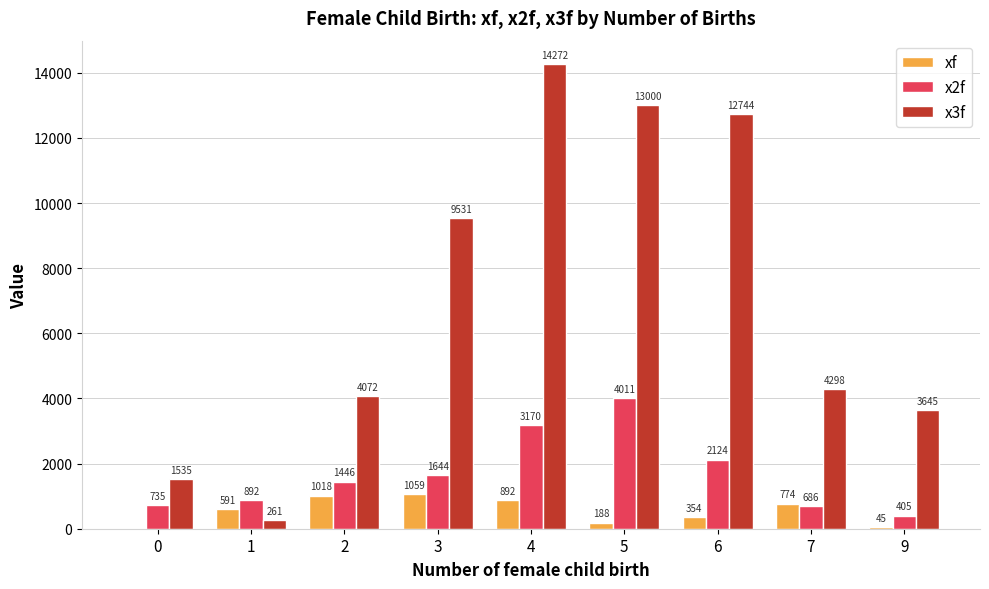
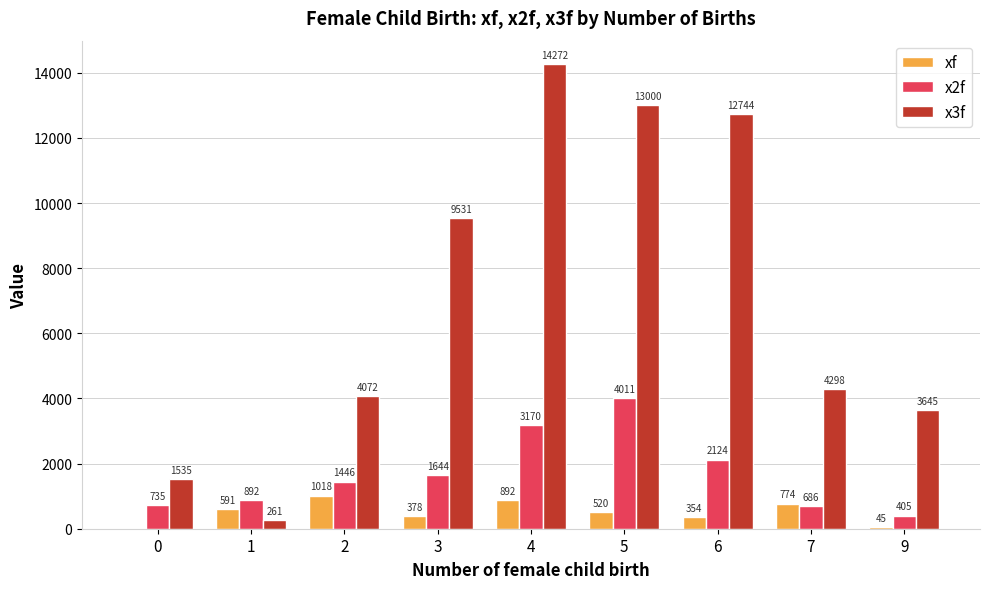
  {
    "xf": {
      "1": 591,
      "2": 1018,
-     "3": 1059,
+     "3": 378,
      "4": 892,
-     "5": 188,
+     "5": 520,
      "6": 354,
      "7": 774,
      "9": 45
    },
    "x2f": {
      "0": 735,
      "1": 892,
      "2": 1446,
      "3": 1644,
      "4": 3170,
      "5": 4011,
      "6": 2124,
      "7": 686,
      "9": 405
    },
    "x3f": {
      "0": 1535,
      "1": 261,
      "2": 4072,
      "3": 9531,
      "4": 14272,
      "5": 13000,
      "6": 12744,
      "7": 4298,
      "9": 3645
    }
  }
